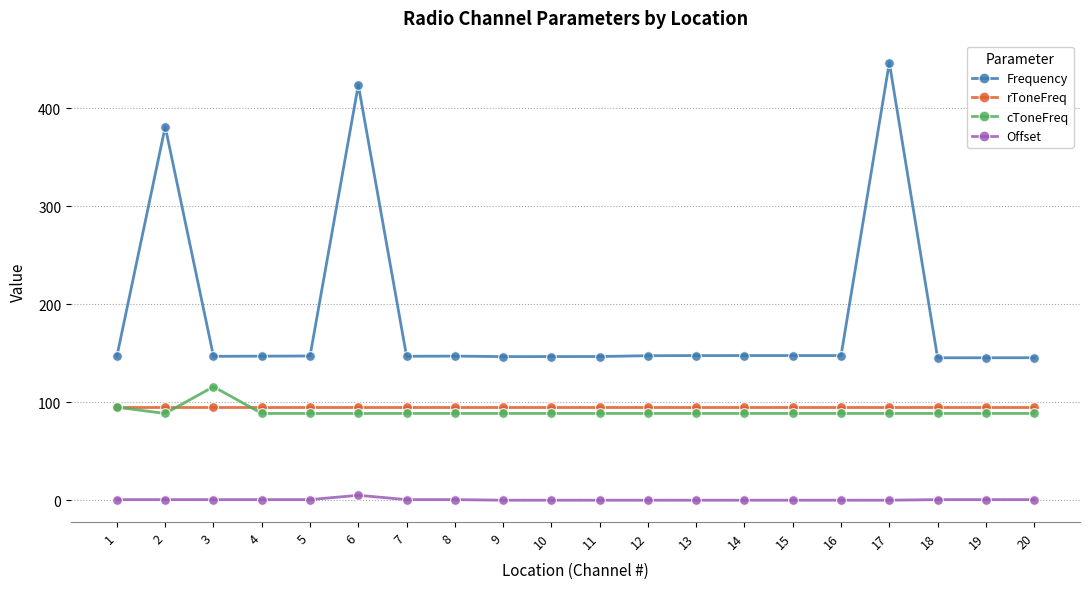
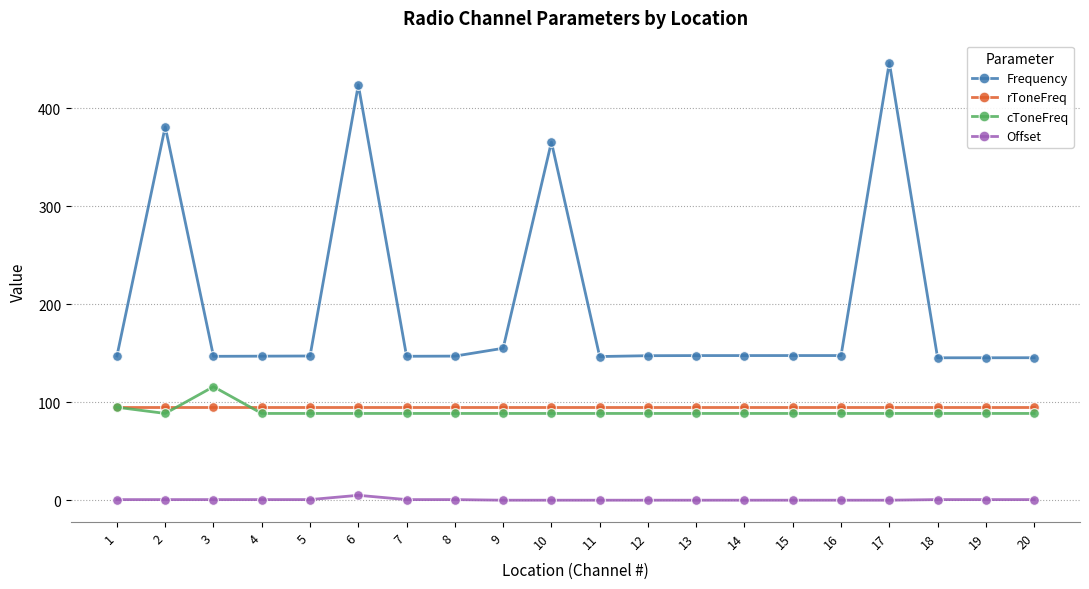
  {
    "Frequency": {
      "1": 150,
      "2": 380,
      "3": 150,
      "4": 150,
      "5": 150,
      "6": 420,
      "7": 150,
      "8": 150,
-     "9": 150,
-     "10": 150,
+     "9": 160,
+     "10": 370,
      "11": 150,
      "12": 150,
      "13": 150,
      "14": 150,
      "15": 150,
      "16": 150,
      "17": 450,
      "18": 150,
      "19": 150,
      "20": 150
    },
    "rToneFreq": {
      "2": 90,
      "3": 90,
      "4": 90,
      "5": 90,
      "6": 90,
      "7": 90,
      "8": 90,
      "9": 90,
      "10": 90,
      "11": 90,
      "12": 90,
      "13": 90,
      "14": 90,
      "15": 90,
      "16": 90,
      "17": 90,
      "18": 90,
      "19": 90,
      "20": 90
    },
    "cToneFreq": {
      "2": 90,
      "3": 120,
      "4": 90,
      "5": 90,
      "6": 90,
      "7": 90,
      "8": 90,
      "9": 90,
      "10": 90,
      "11": 90,
      "12": 90,
      "13": 90,
      "14": 90,
      "15": 90,
      "16": 90,
      "17": 90,
      "18": 90,
      "19": 90,
      "20": 90
    },
    "Offset": {
      "1": 0,
      "2": 0,
      "3": 0,
      "4": 0,
      "5": 0,
      "6": 10,
      "7": 0,
      "8": 0,
      "9": 0,
      "10": 0,
      "11": 0,
      "12": 0,
      "13": 0,
      "14": 0,
      "15": 0,
      "16": 0,
      "17": 0,
      "18": 0,
      "19": 0,
      "20": 0
    }
  }
